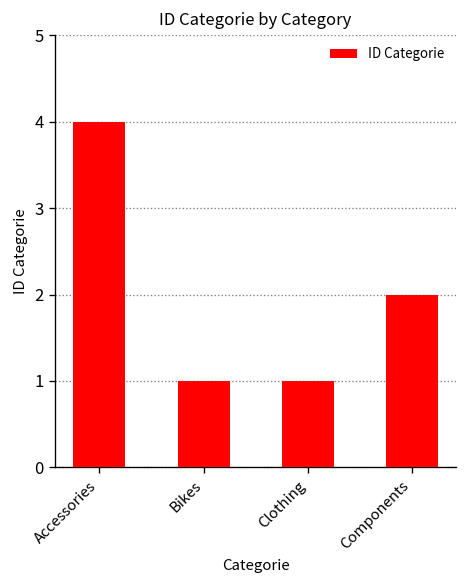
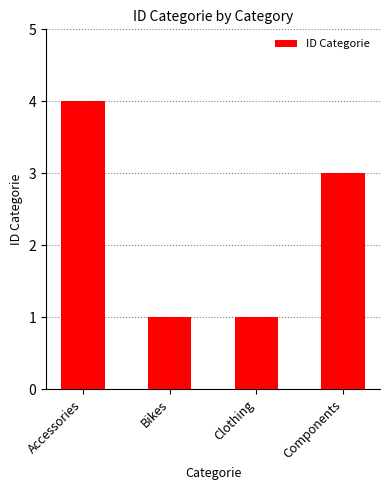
  {
    "Accessories": 4,
    "Bikes": 1,
    "Clothing": 1,
-   "Components": 2
+   "Components": 3
  }
